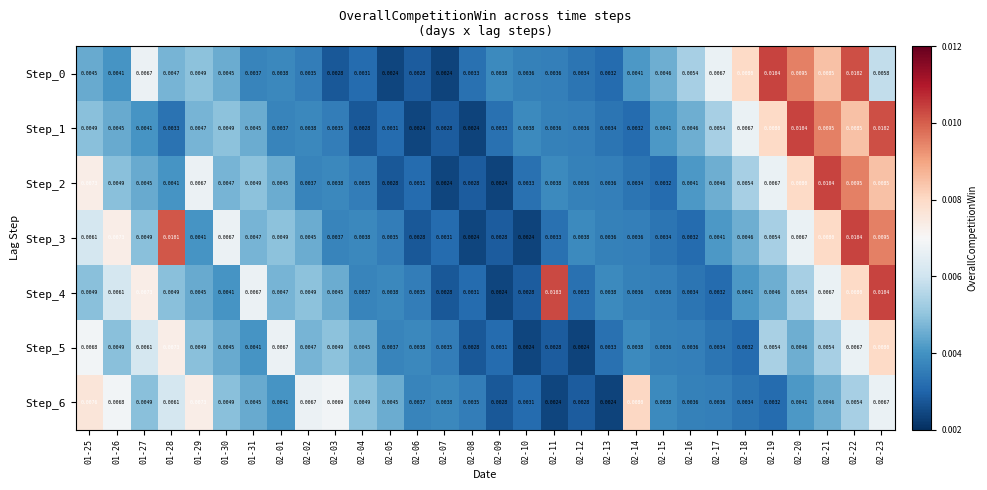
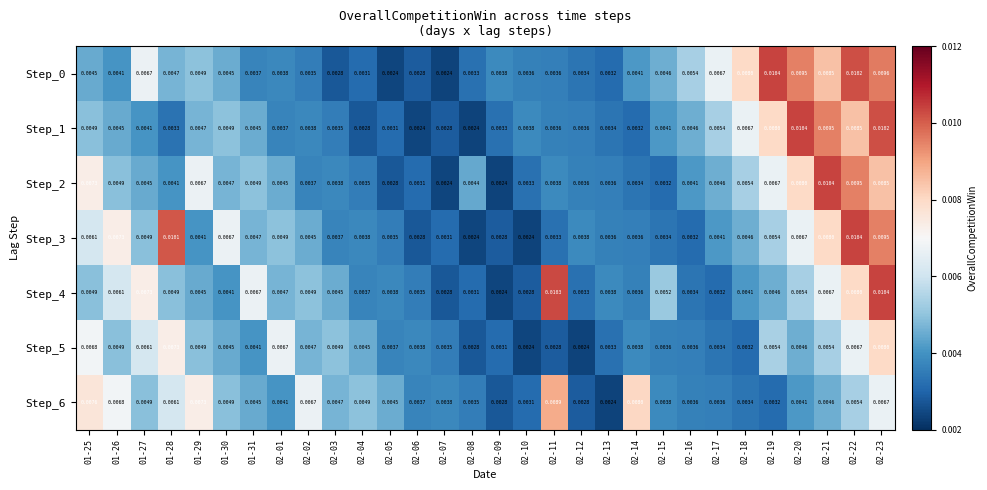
  {
    "Step_0": {
      "01-25": 0.0045,
      "01-26": 0.0041,
      "01-27": 0.0067,
      "01-28": 0.0047,
      "01-29": 0.0049,
      "01-30": 0.0045,
      "01-31": 0.0037,
      "02-01": 0.0038,
      "02-02": 0.0035,
      "02-03": 0.0028,
      "02-04": 0.0031,
      "02-05": 0.0024,
      "02-06": 0.0028,
      "02-07": 0.0024,
      "02-08": 0.0033,
      "02-09": 0.0038,
      "02-10": 0.0036,
      "02-11": 0.0036,
      "02-12": 0.0034,
      "02-13": 0.0032,
      "02-14": 0.0041,
      "02-15": 0.0046,
      "02-16": 0.0054,
      "02-17": 0.0067,
      "02-19": 0.0104,
      "02-20": 0.0095,
      "02-21": 0.0085,
      "02-22": 0.0102,
-     "02-23": 0.0058
+     "02-23": 0.0096
    },
    "Step_1": {
      "01-25": 0.0049,
      "01-26": 0.0045,
      "01-27": 0.0041,
      "01-28": 0.0033,
      "01-29": 0.0047,
      "01-30": 0.0049,
      "01-31": 0.0045,
      "02-01": 0.0037,
      "02-02": 0.0038,
      "02-03": 0.0035,
      "02-04": 0.0028,
      "02-05": 0.0031,
      "02-06": 0.0024,
      "02-07": 0.0028,
      "02-08": 0.0024,
      "02-09": 0.0033,
      "02-10": 0.0038,
      "02-11": 0.0036,
      "02-12": 0.0036,
      "02-13": 0.0034,
      "02-14": 0.0032,
      "02-15": 0.0041,
      "02-16": 0.0046,
      "02-17": 0.0054,
      "02-18": 0.0067,
      "02-20": 0.0104,
      "02-21": 0.0095,
      "02-22": 0.0085,
      "02-23": 0.0102
    },
    "Step_2": {
      "01-26": 0.0049,
      "01-27": 0.0045,
      "01-28": 0.0041,
      "01-29": 0.0067,
      "01-30": 0.0047,
      "01-31": 0.0049,
      "02-01": 0.0045,
      "02-02": 0.0037,
      "02-03": 0.0038,
      "02-04": 0.0035,
      "02-05": 0.0028,
      "02-06": 0.0031,
      "02-07": 0.0024,
-     "02-08": 0.0028,
+     "02-08": 0.0044,
      "02-09": 0.0024,
      "02-10": 0.0033,
      "02-11": 0.0038,
      "02-12": 0.0036,
      "02-13": 0.0036,
      "02-14": 0.0034,
      "02-15": 0.0032,
      "02-16": 0.0041,
      "02-17": 0.0046,
      "02-18": 0.0054,
      "02-19": 0.0067,
      "02-21": 0.0104,
      "02-22": 0.0095,
      "02-23": 0.0085
    },
    "Step_3": {
      "01-25": 0.0061,
      "01-27": 0.0049,
      "01-28": 0.0101,
      "01-29": 0.0041,
      "01-30": 0.0067,
      "01-31": 0.0047,
      "02-01": 0.0049,
      "02-02": 0.0045,
      "02-03": 0.0037,
      "02-04": 0.0038,
      "02-05": 0.0035,
      "02-06": 0.0028,
      "02-07": 0.0031,
      "02-08": 0.0024,
      "02-09": 0.0028,
      "02-10": 0.0024,
      "02-11": 0.0033,
      "02-12": 0.0038,
      "02-13": 0.0036,
      "02-14": 0.0036,
      "02-15": 0.0034,
      "02-16": 0.0032,
      "02-17": 0.0041,
      "02-18": 0.0046,
      "02-19": 0.0054,
      "02-20": 0.0067,
      "02-22": 0.0104,
      "02-23": 0.0095
    },
    "Step_4": {
      "01-25": 0.0049,
      "01-26": 0.0061,
      "01-28": 0.0049,
      "01-29": 0.0045,
      "01-30": 0.0041,
      "01-31": 0.0067,
      "02-01": 0.0047,
      "02-02": 0.0049,
      "02-03": 0.0045,
      "02-04": 0.0037,
      "02-05": 0.0038,
      "02-06": 0.0035,
      "02-07": 0.0028,
      "02-08": 0.0031,
      "02-09": 0.0024,
      "02-10": 0.0028,
      "02-11": 0.0103,
      "02-12": 0.0033,
      "02-13": 0.0038,
      "02-14": 0.0036,
-     "02-15": 0.0036,
+     "02-15": 0.0052,
      "02-16": 0.0034,
      "02-17": 0.0032,
      "02-18": 0.0041,
      "02-19": 0.0046,
      "02-20": 0.0054,
      "02-21": 0.0067,
      "02-23": 0.0104
    },
    "Step_5": {
      "01-25": 0.0068,
      "01-26": 0.0049,
      "01-27": 0.0061,
      "01-29": 0.0049,
      "01-30": 0.0045,
      "01-31": 0.0041,
      "02-01": 0.0067,
      "02-02": 0.0047,
      "02-03": 0.0049,
      "02-04": 0.0045,
      "02-05": 0.0037,
      "02-06": 0.0038,
      "02-07": 0.0035,
      "02-08": 0.0028,
      "02-09": 0.0031,
      "02-10": 0.0024,
      "02-11": 0.0028,
      "02-12": 0.0024,
      "02-13": 0.0033,
      "02-14": 0.0038,
      "02-15": 0.0036,
      "02-16": 0.0036,
      "02-17": 0.0034,
      "02-18": 0.0032,
      "02-19": 0.0054,
      "02-20": 0.0046,
      "02-21": 0.0054,
      "02-22": 0.0067
    },
    "Step_6": {
      "01-26": 0.0068,
      "01-27": 0.0049,
      "01-28": 0.0061,
      "01-30": 0.0049,
      "01-31": 0.0045,
      "02-01": 0.0041,
      "02-02": 0.0067,
-     "02-03": 0.0069,
+     "02-03": 0.0047,
      "02-04": 0.0049,
      "02-05": 0.0045,
      "02-06": 0.0037,
      "02-07": 0.0038,
      "02-08": 0.0035,
      "02-09": 0.0028,
      "02-10": 0.0031,
-     "02-11": 0.0024,
+     "02-11": 0.0089,
      "02-12": 0.0028,
      "02-13": 0.0024,
      "02-15": 0.0038,
      "02-16": 0.0036,
      "02-17": 0.0036,
      "02-18": 0.0034,
      "02-19": 0.0032,
      "02-20": 0.0041,
      "02-21": 0.0046,
      "02-22": 0.0054,
      "02-23": 0.0067
    }
  }
